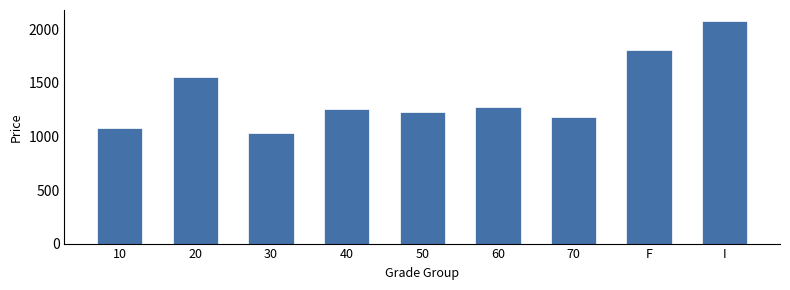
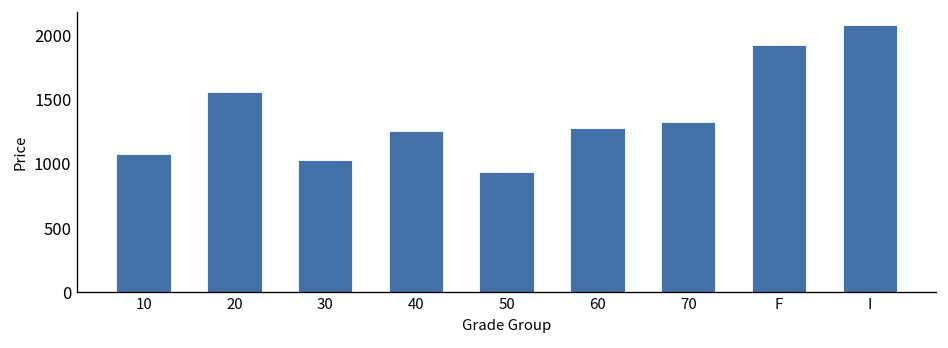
  {
    "10": 1080,
    "20": 1560,
    "30": 1030,
    "40": 1250,
-   "50": 1230,
+   "50": 940,
    "60": 1280,
-   "70": 1180,
-   "F": 1800,
+   "70": 1330,
+   "F": 1930,
    "I": 2080
  }
